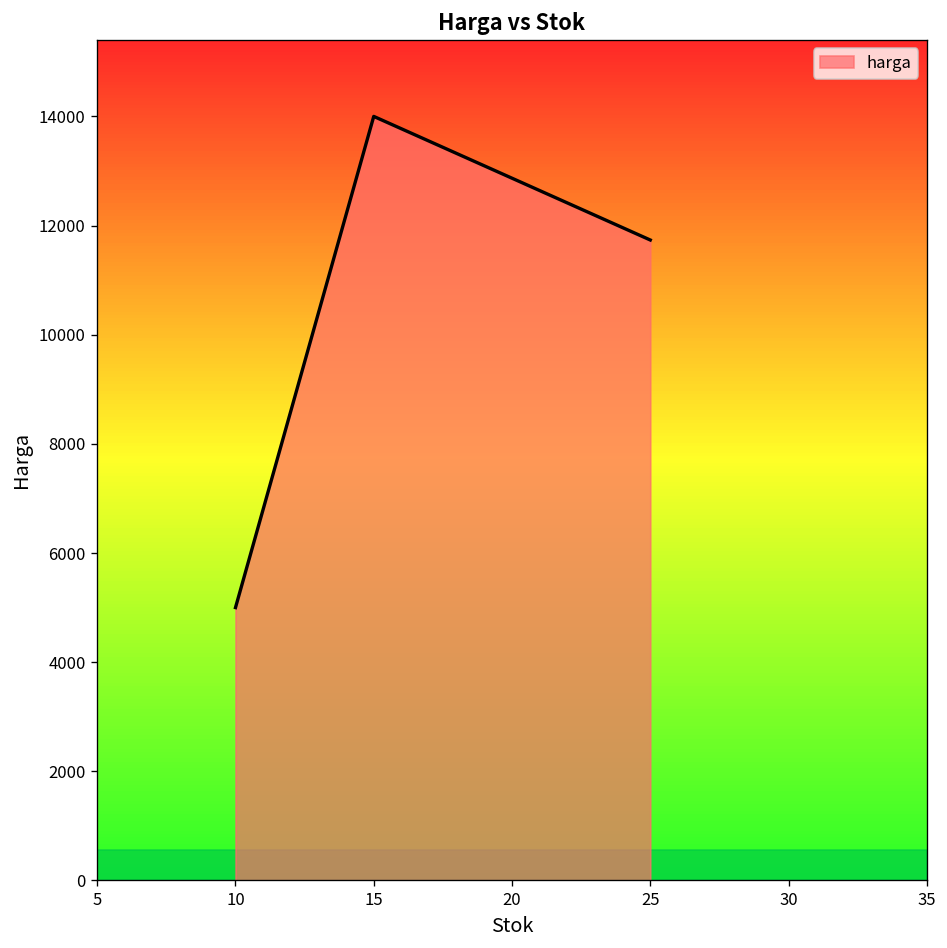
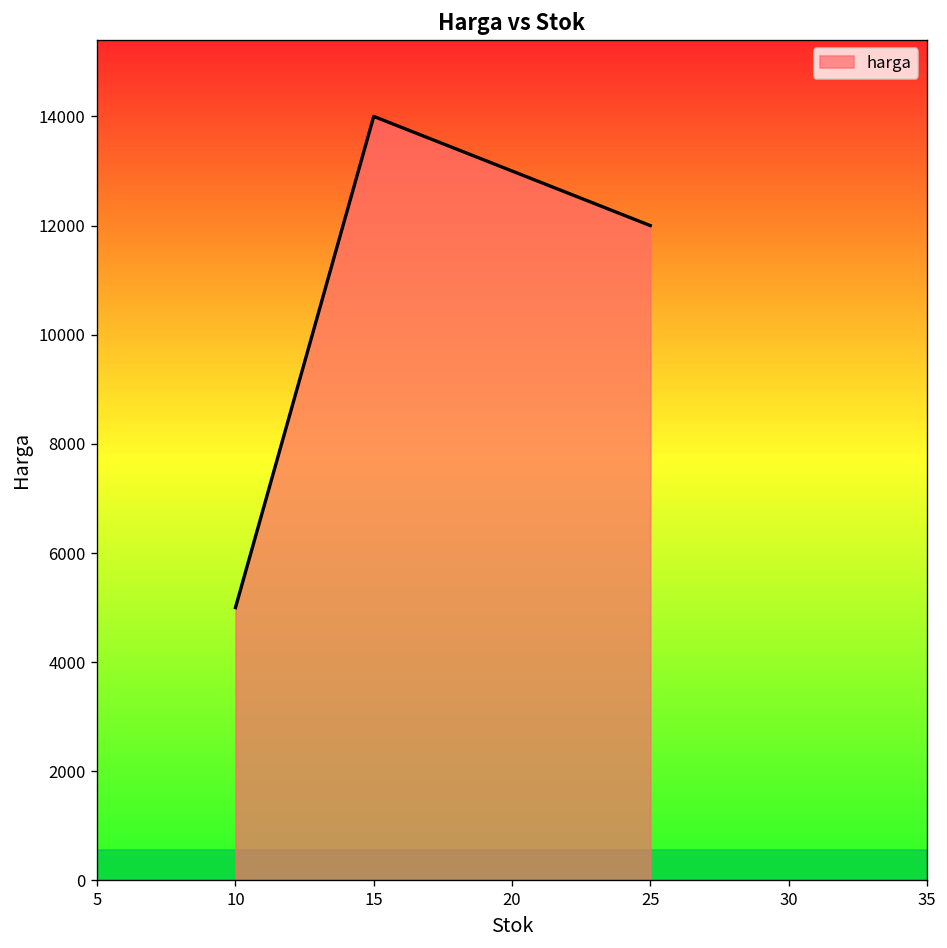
  {
    "10": 5000,
    "15": 14000,
-   "25": 11700
+   "25": 12000
  }
